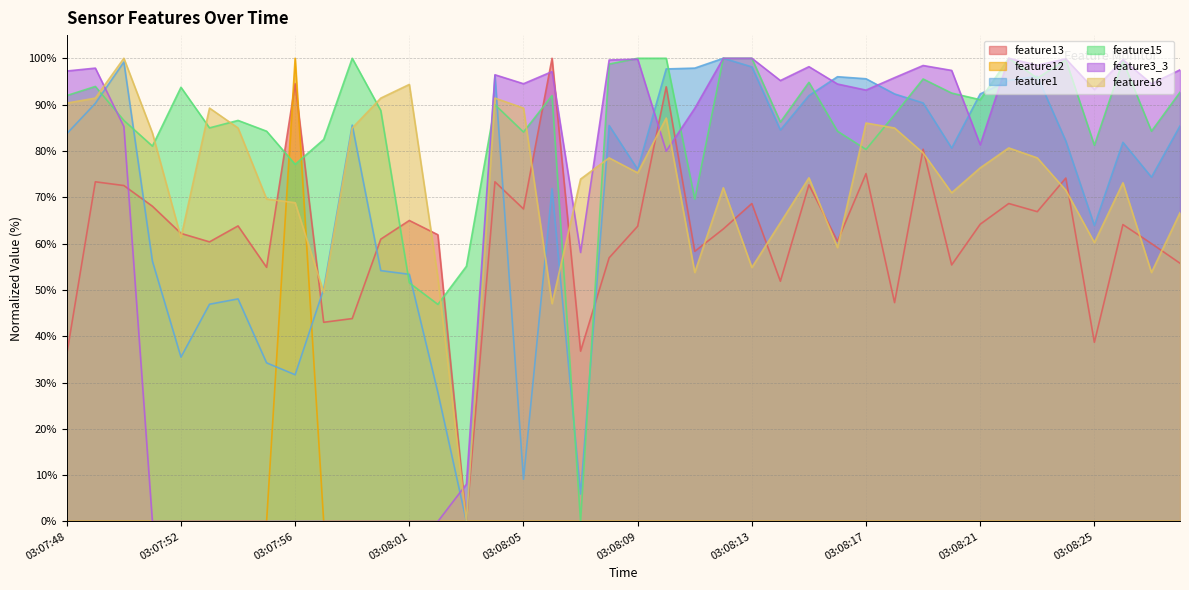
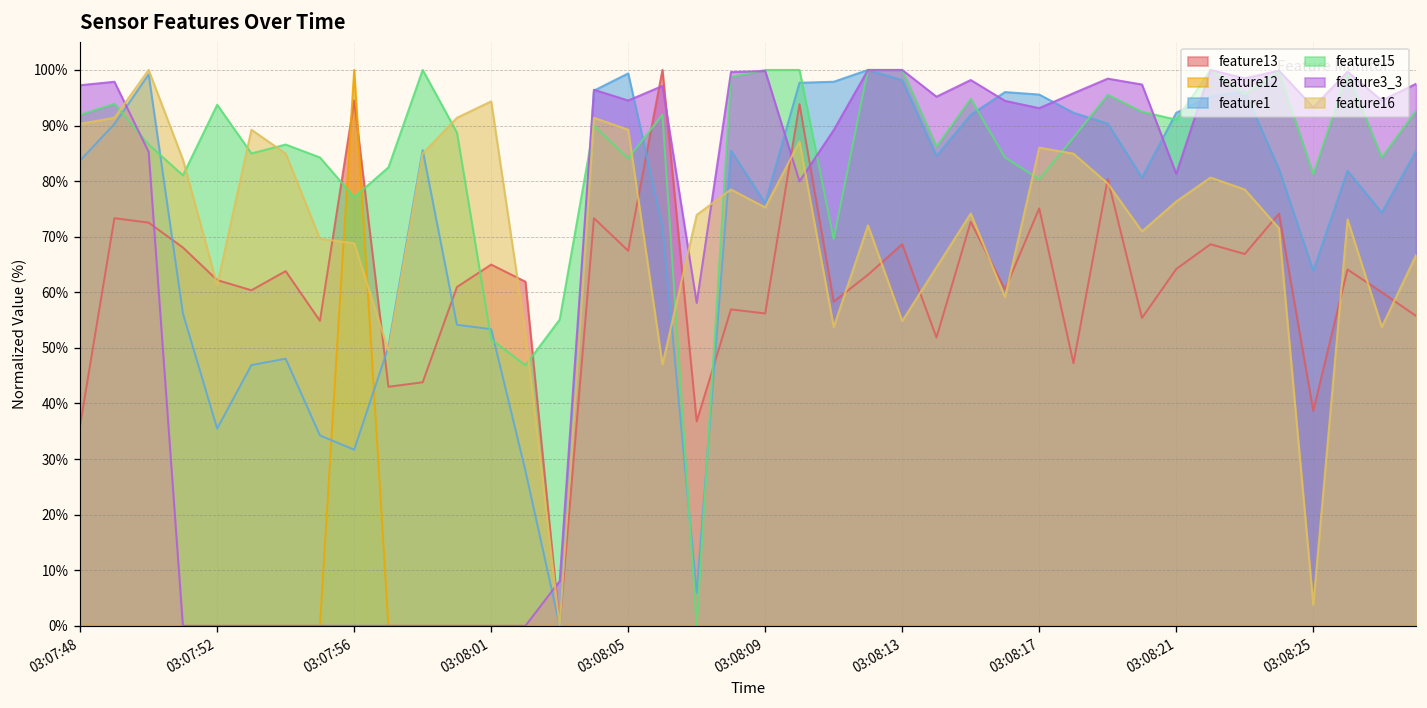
  {
    "feature13": {
      "03:07:48": "36%",
      "03:07:52": "62%",
      "03:07:56": "95%",
      "03:08:01": "65%",
      "03:08:05": "67%",
-     "03:08:09": "64%",
+     "03:08:09": "56%",
      "03:08:13": "69%",
      "03:08:17": "75%",
      "03:08:21": "64%",
      "03:08:25": "39%"
    },
    "feature12": {
      "03:07:48": "0%",
      "03:07:56": "100%",
      "03:08:05": "0%",
      "03:08:09": "0%",
      "03:08:13": "0%",
      "03:08:17": "0%",
      "03:08:21": "0%",
      "03:08:25": "0%"
    },
    "feature1": {
      "03:07:48": "84%",
      "03:07:52": "35%",
      "03:07:56": "32%",
      "03:08:01": "53%",
-     "03:08:05": "9%",
+     "03:08:05": "99%",
      "03:08:09": "76%",
      "03:08:13": "98%",
      "03:08:17": "96%",
      "03:08:21": "92%",
      "03:08:25": "64%"
    },
    "feature15": {
      "03:07:48": "92%",
      "03:07:52": "94%",
      "03:07:56": "77%",
      "03:08:01": "52%",
      "03:08:05": "84%",
      "03:08:17": "80%",
      "03:08:21": "91%",
      "03:08:25": "81%"
    },
    "feature3_3": {
      "03:07:48": "97%",
      "03:07:56": "0%",
      "03:08:05": "95%",
      "03:08:17": "93%",
      "03:08:21": "81%"
    },
    "feature16": {
      "03:07:48": "90%",
      "03:07:52": "61%",
      "03:07:56": "69%",
      "03:08:01": "94%",
      "03:08:05": "89%",
      "03:08:09": "75%",
      "03:08:13": "55%",
      "03:08:17": "86%",
      "03:08:21": "76%",
-     "03:08:25": "60%"
+     "03:08:25": "4%"
    }
  }
